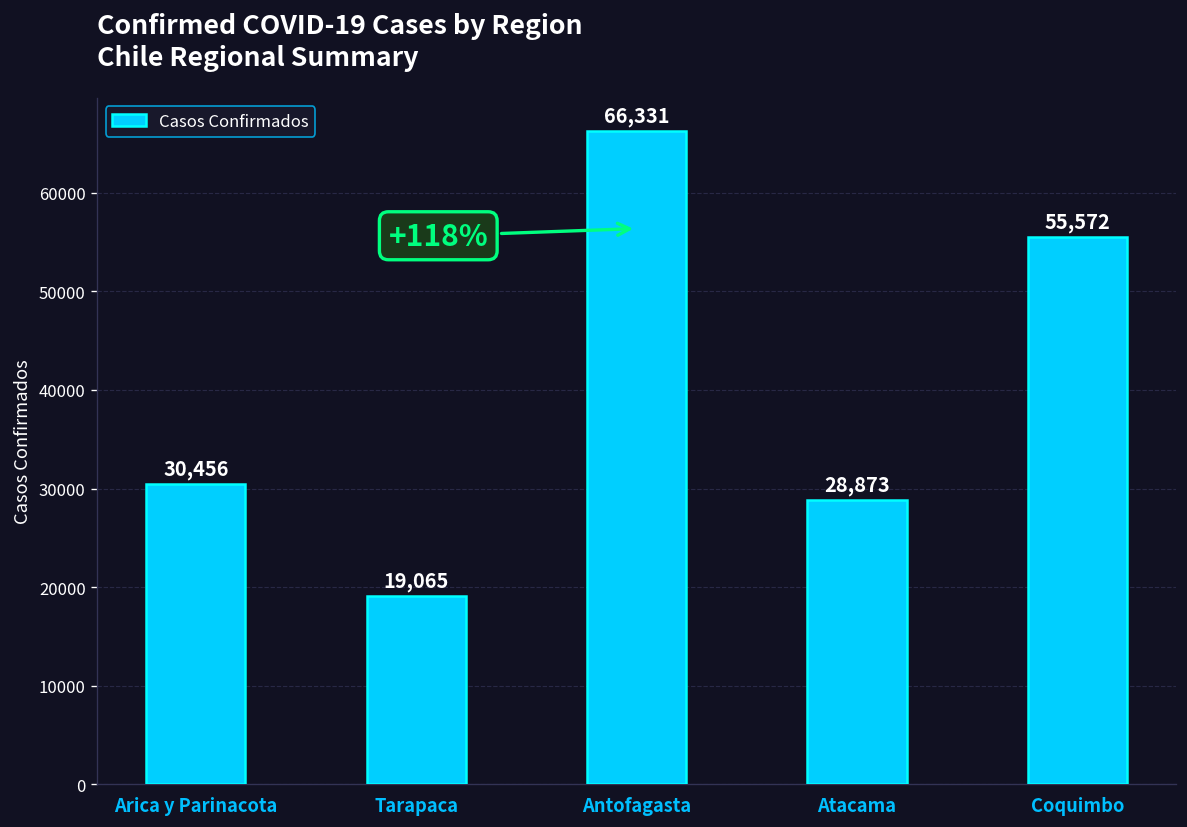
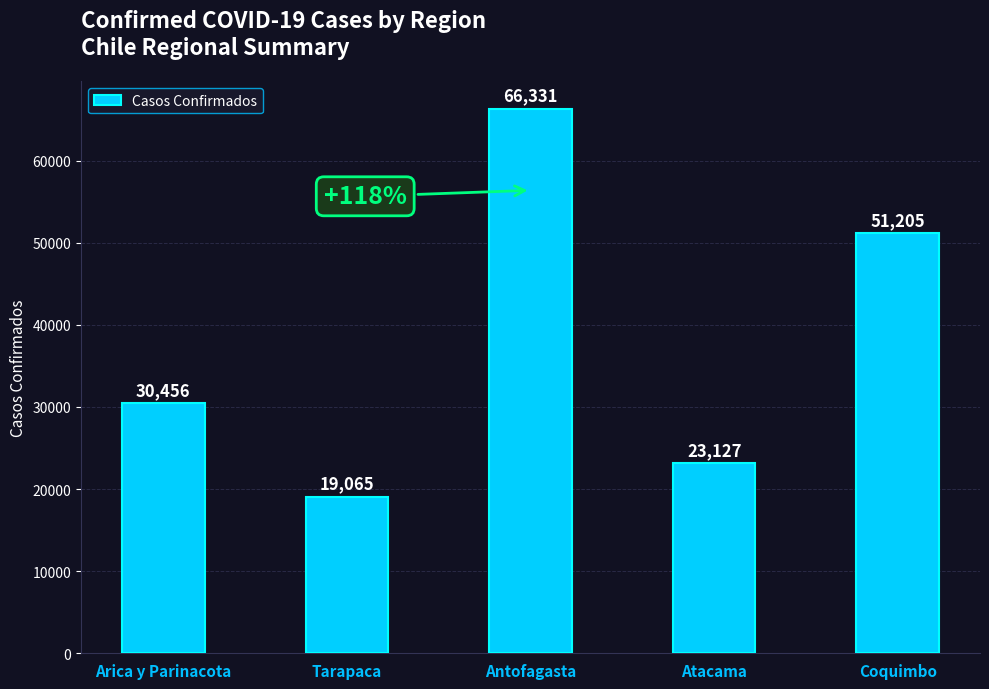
  {
    "Arica y Parinacota": "30,456",
    "Tarapaca": "19,065",
    "Antofagasta": "66,331",
-   "Atacama": "28,873",
-   "Coquimbo": "55,572"
+   "Atacama": "23,127",
+   "Coquimbo": "51,205"
  }
